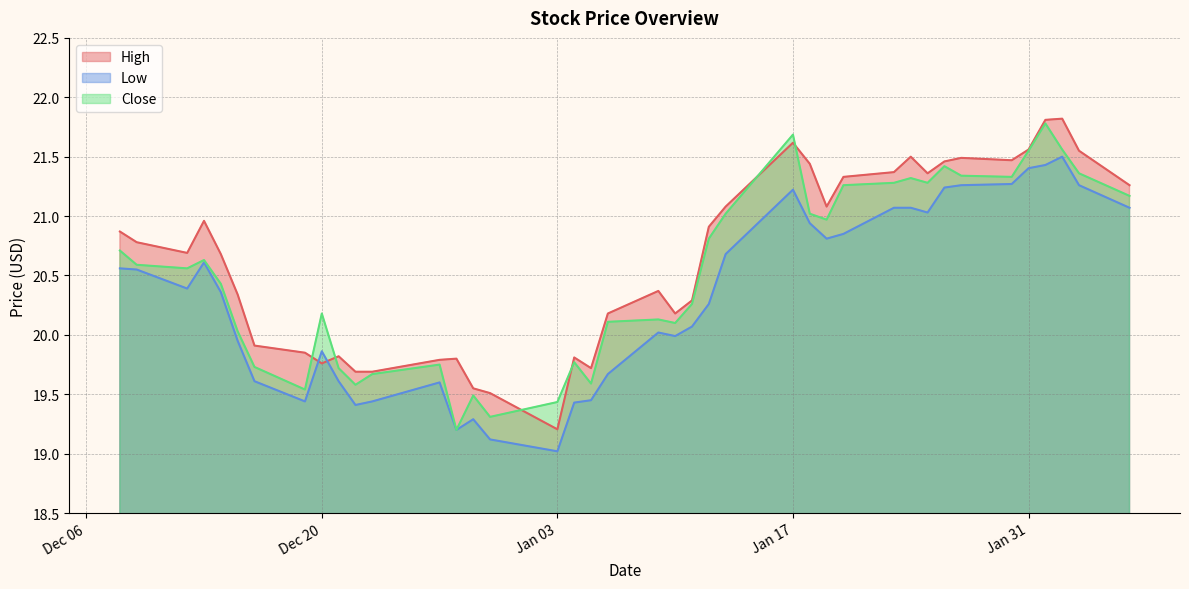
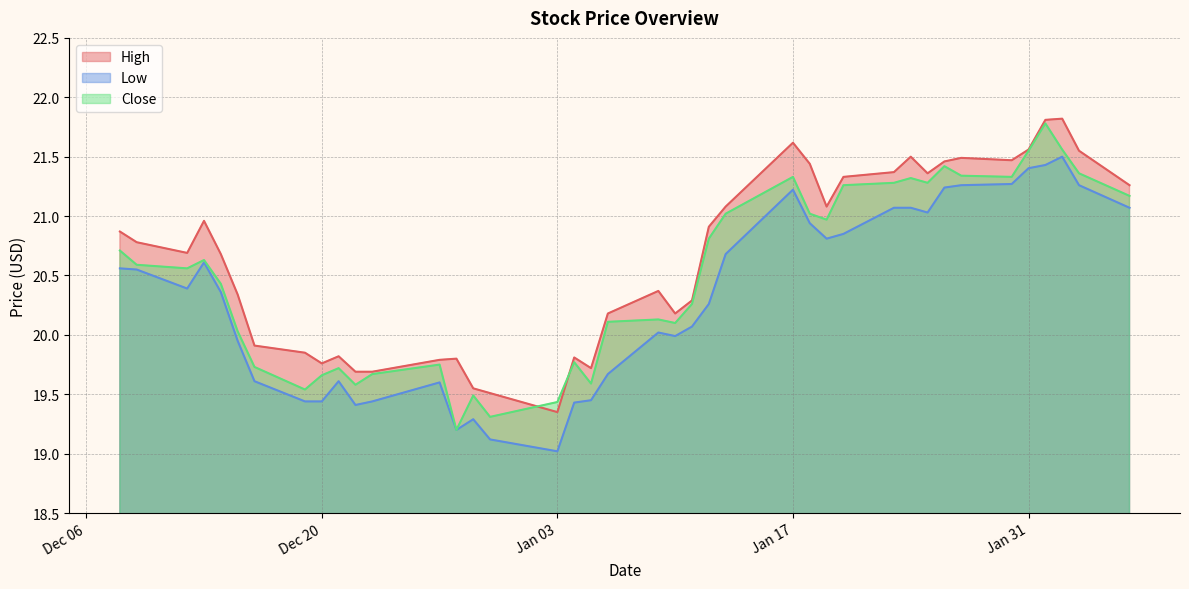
  {
    "High": {
      "Dec 20": 19.76,
-     "Jan 03": 19.21,
+     "Jan 03": 19.35,
      "Jan 17": 21.62
    },
    "Low": {
-     "Dec 20": 19.86,
+     "Dec 20": 19.44,
      "Jan 03": 19.02,
      "Jan 17": 21.22,
      "Jan 31": 21.40
    },
    "Close": {
-     "Dec 20": 20.18,
+     "Dec 20": 19.66,
      "Jan 03": 19.43,
-     "Jan 17": 21.69
+     "Jan 17": 21.33
    }
  }
